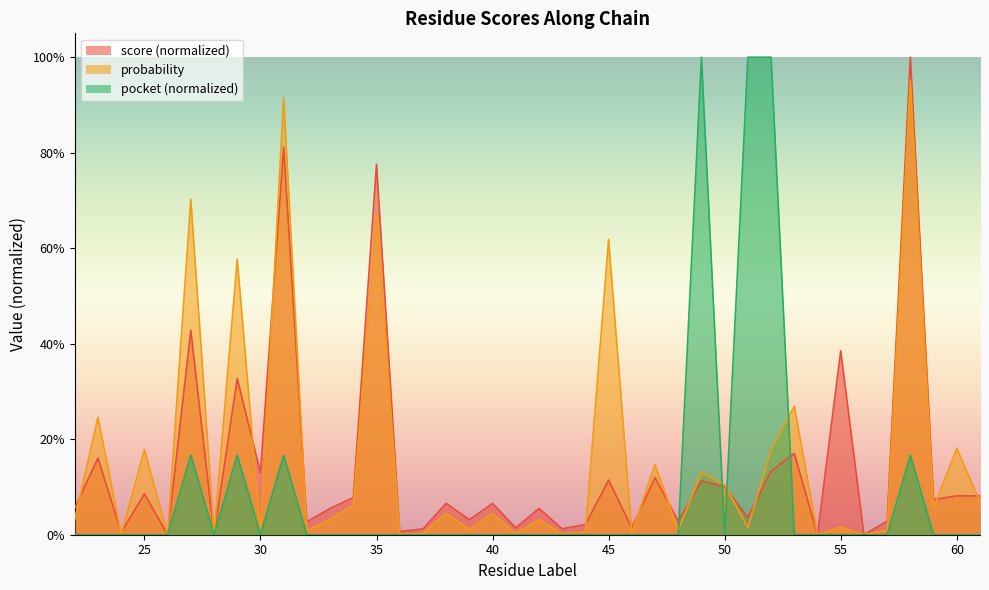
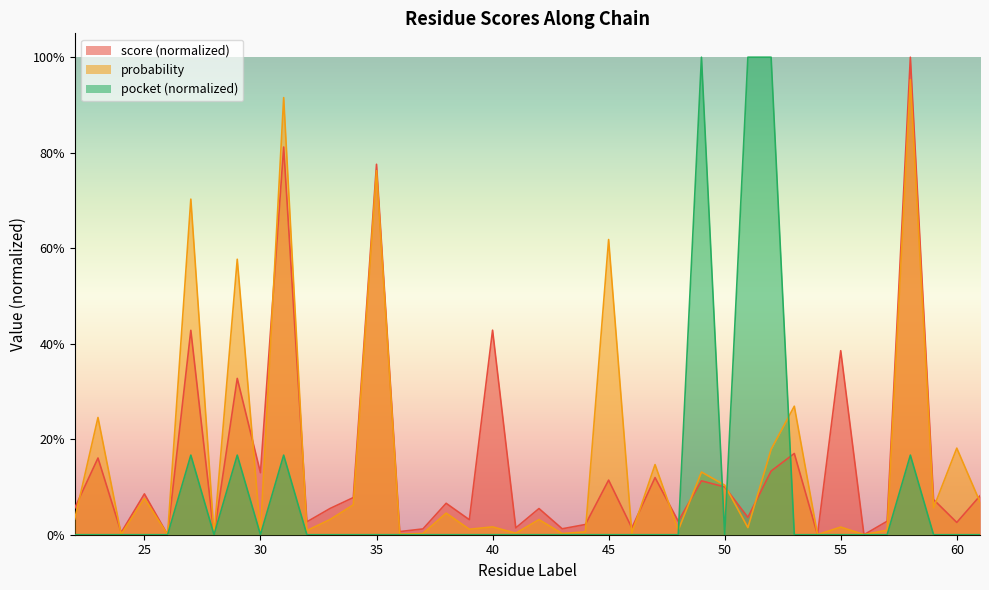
  {
    "score (normalized)": {
      "25": "9%",
      "30": "13%",
      "35": "78%",
-     "40": "7%",
+     "40": "43%",
      "45": "11%",
      "55": "39%",
-     "60": "8%"
+     "60": "3%"
    },
    "probability": {
-     "25": "18%",
-     "35": "67%",
-     "40": "4%",
+     "25": "8%",
+     "35": "76%",
+     "40": "2%",
      "45": "62%",
      "55": "2%",
      "60": "18%"
    },
    "pocket (normalized)": {
      "25": "0%",
      "35": "0%",
      "40": "0%",
      "45": "0%",
      "50": "0%",
      "55": "0%",
      "60": "0%"
    }
  }
